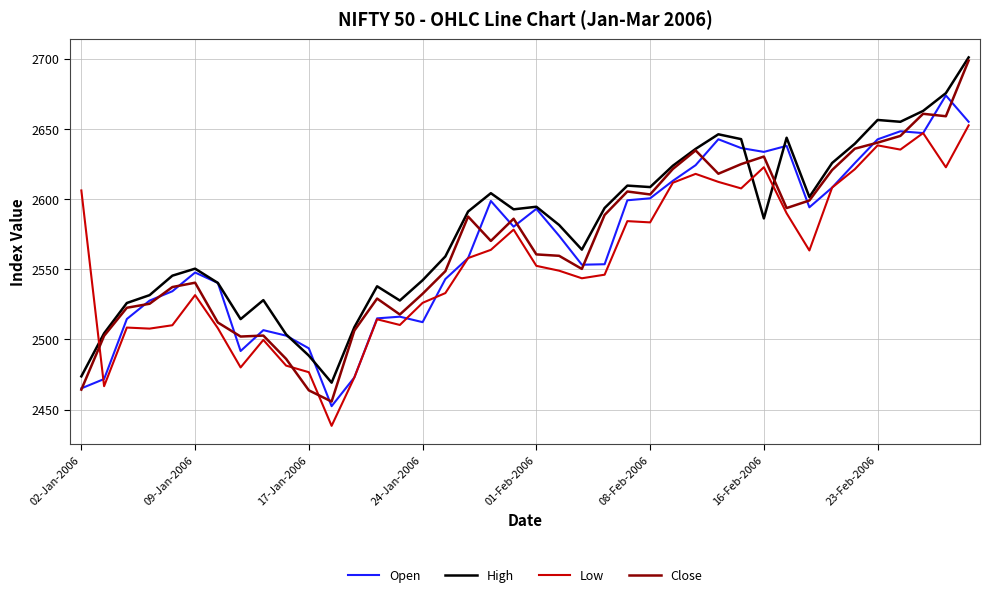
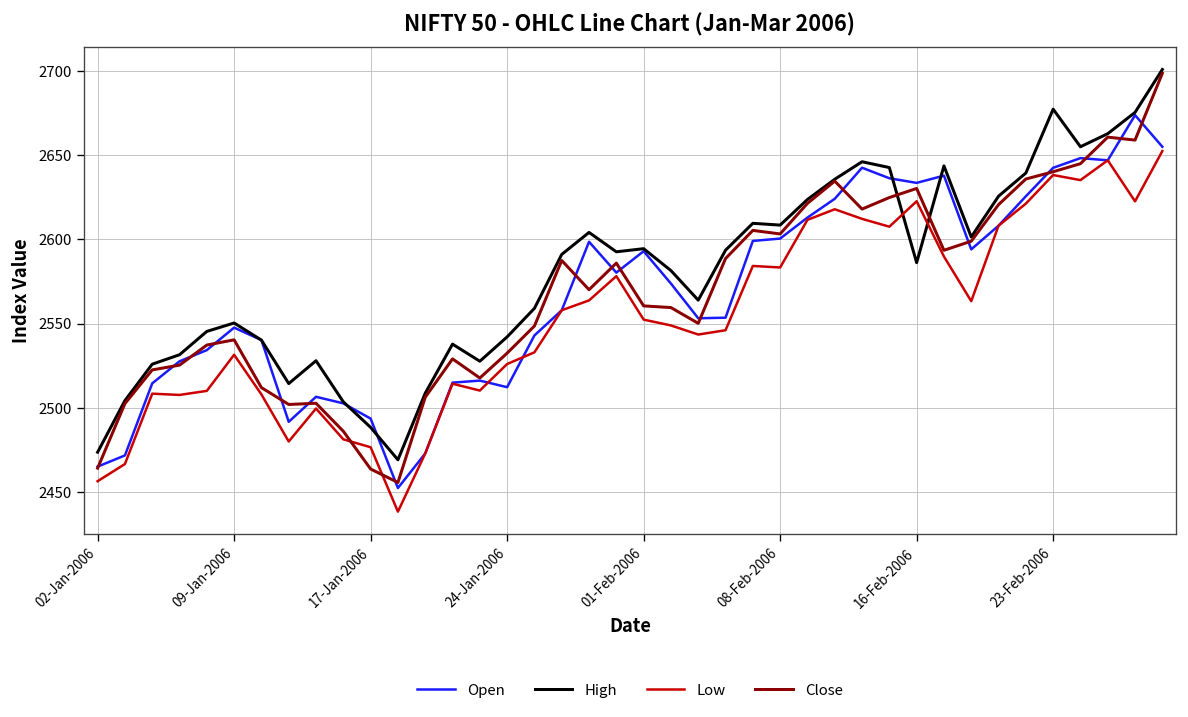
  {
    "Open": {
      "09-Jan-2006": 2548,
      "17-Jan-2006": 2494,
      "24-Jan-2006": 2512,
      "08-Feb-2006": 2601,
      "16-Feb-2006": 2634,
      "23-Feb-2006": 2643
    },
    "High": {
      "02-Jan-2006": 2474,
      "09-Jan-2006": 2550,
      "17-Jan-2006": 2488,
      "24-Jan-2006": 2542,
      "08-Feb-2006": 2609,
      "16-Feb-2006": 2586,
-     "23-Feb-2006": 2656
+     "23-Feb-2006": 2677
    },
    "Low": {
-     "02-Jan-2006": 2606,
+     "02-Jan-2006": 2457,
      "09-Jan-2006": 2532,
      "17-Jan-2006": 2477,
      "24-Jan-2006": 2526,
      "01-Feb-2006": 2552,
      "08-Feb-2006": 2583,
      "16-Feb-2006": 2623,
      "23-Feb-2006": 2638
    },
    "Close": {
      "09-Jan-2006": 2540,
      "17-Jan-2006": 2464,
      "24-Jan-2006": 2533,
      "01-Feb-2006": 2561,
      "08-Feb-2006": 2603,
      "16-Feb-2006": 2630,
      "23-Feb-2006": 2640
    }
  }
